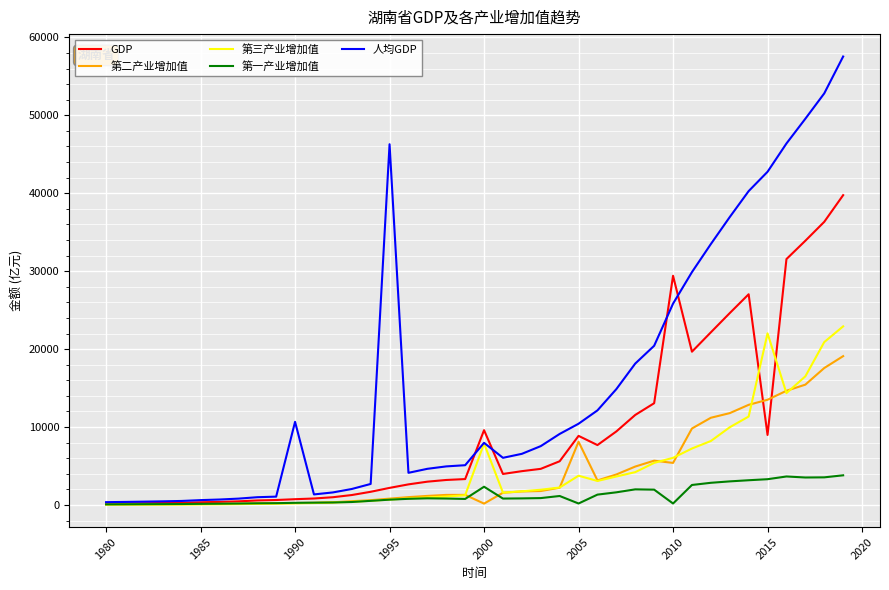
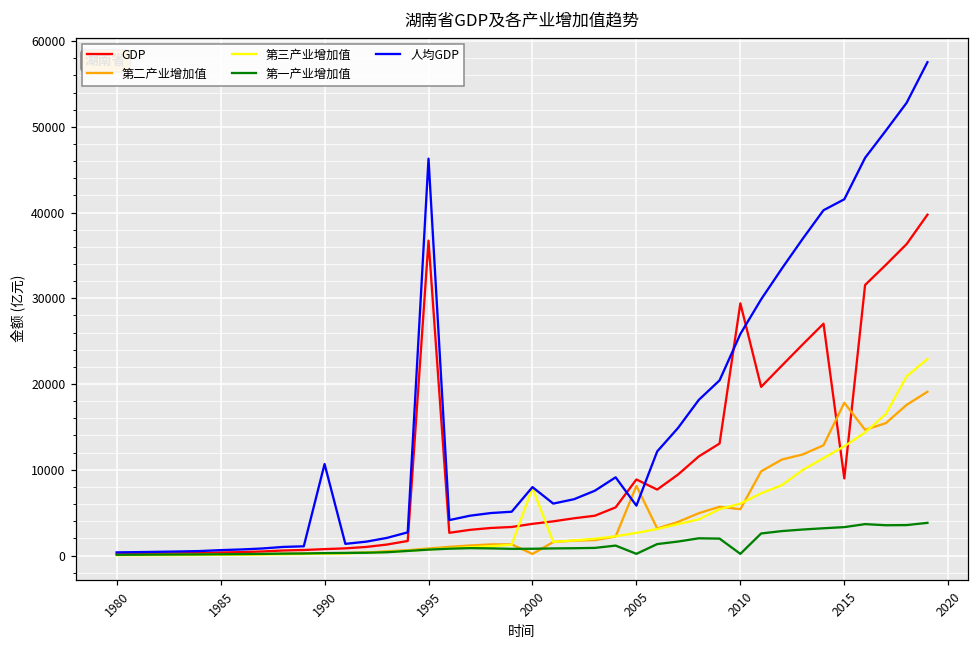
  {
    "GDP": {
      "1990": 1000,
-     "1995": 2000,
-     "2000": 10000,
+     "1995": 37000,
+     "2000": 4000,
      "2005": 9000,
      "2010": 29000,
      "2015": 9000
    },
    "第二产业增加值": {
      "2000": 0,
      "2005": 8000,
      "2010": 5000,
-     "2015": 14000
+     "2015": 18000
    },
    "第三产业增加值": {
-     "2005": 4000,
+     "2005": 3000,
      "2010": 6000,
-     "2015": 22000
+     "2015": 13000
    },
    "第一产业增加值": {
-     "2000": 2000,
+     "2000": 1000,
      "2005": 0,
      "2010": 0,
      "2015": 3000
    },
    "人均GDP": {
      "1990": 11000,
      "1995": 46000,
-     "2005": 10000,
+     "2005": 6000,
      "2010": 26000,
-     "2015": 43000
+     "2015": 42000
    }
  }
